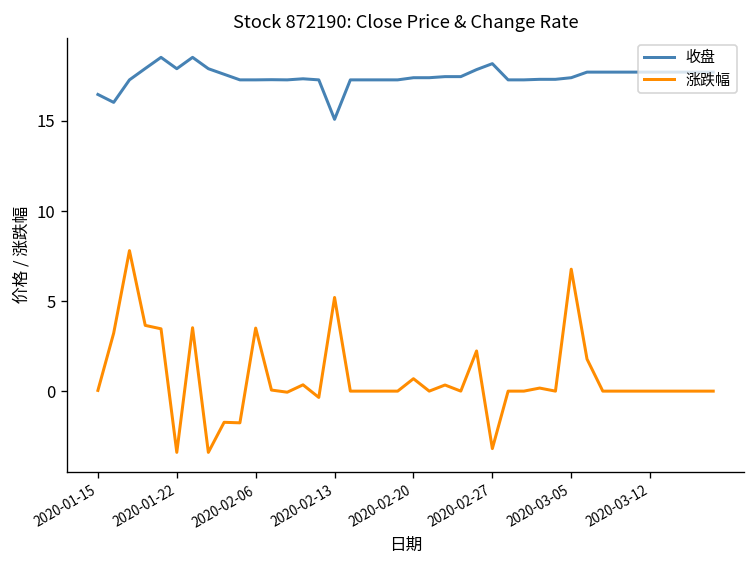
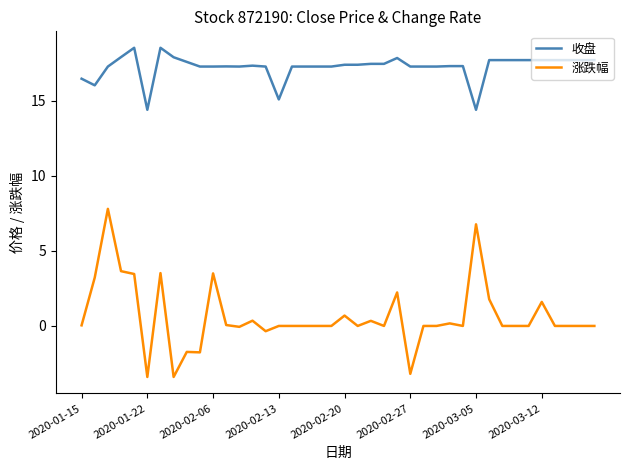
  {
    "收盘": {
      "2020-01-15": 16.5,
-     "2020-01-22": 17.9,
+     "2020-01-22": 14.4,
      "2020-02-06": 17.3,
      "2020-02-13": 15.1,
      "2020-02-20": 17.4,
-     "2020-02-27": 18.2,
-     "2020-03-05": 17.4
+     "2020-02-27": 17.3,
+     "2020-03-05": 14.4
    },
    "涨跌幅": {
      "2020-01-15": 0.0,
      "2020-01-22": -3.4,
      "2020-02-06": 3.5,
-     "2020-02-13": 5.2,
+     "2020-02-13": 0.0,
      "2020-02-20": 0.7,
      "2020-02-27": -3.2,
      "2020-03-05": 6.8,
-     "2020-03-12": 0.0
+     "2020-03-12": 1.6
    }
  }
